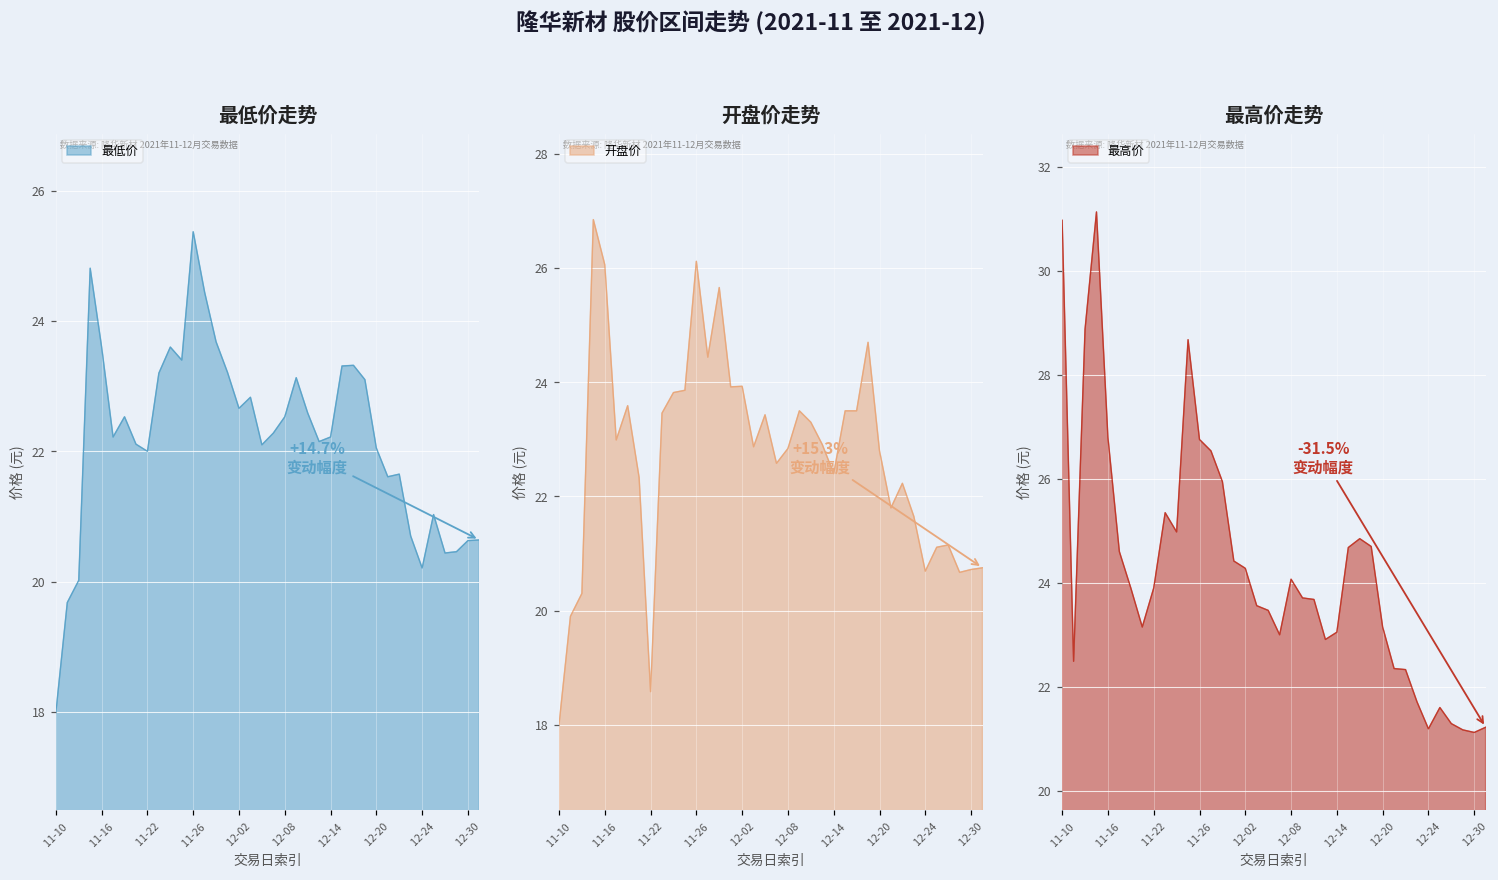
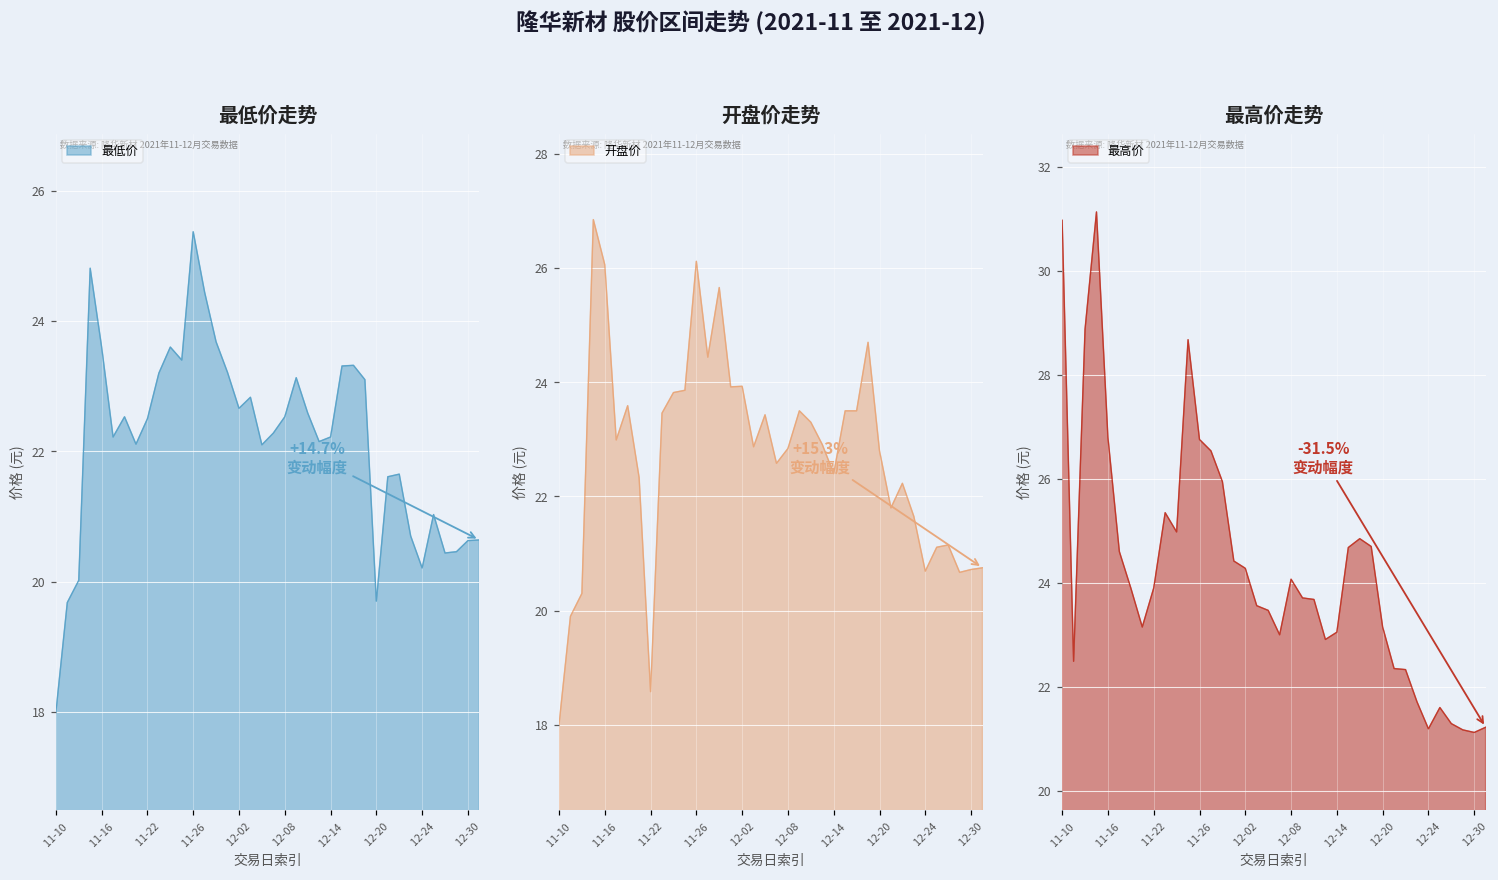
  {
    "最低价走势": {
      "11-10": 18.0,
      "11-16": 23.6,
-     "11-22": 22.0,
+     "11-22": 22.5,
      "11-26": 25.4,
      "12-02": 22.7,
      "12-08": 22.5,
      "12-14": 22.2,
-     "12-20": 22.1,
+     "12-20": 19.7,
      "12-24": 20.2,
      "12-30": 20.6
    },
    "开盘价走势": {
      "11-10": 18.0,
      "11-16": 26.1,
      "11-22": 18.6,
      "11-26": 26.1,
      "12-02": 23.9,
      "12-08": 22.8,
      "12-24": 20.7,
      "12-30": 20.7
    },
    "最高价走势": {
      "11-10": 31.0,
      "11-16": 26.8,
      "11-22": 23.9,
      "11-26": 26.8,
      "12-02": 24.3,
      "12-08": 24.1,
      "12-24": 21.2,
      "12-30": 21.1
    }
  }
